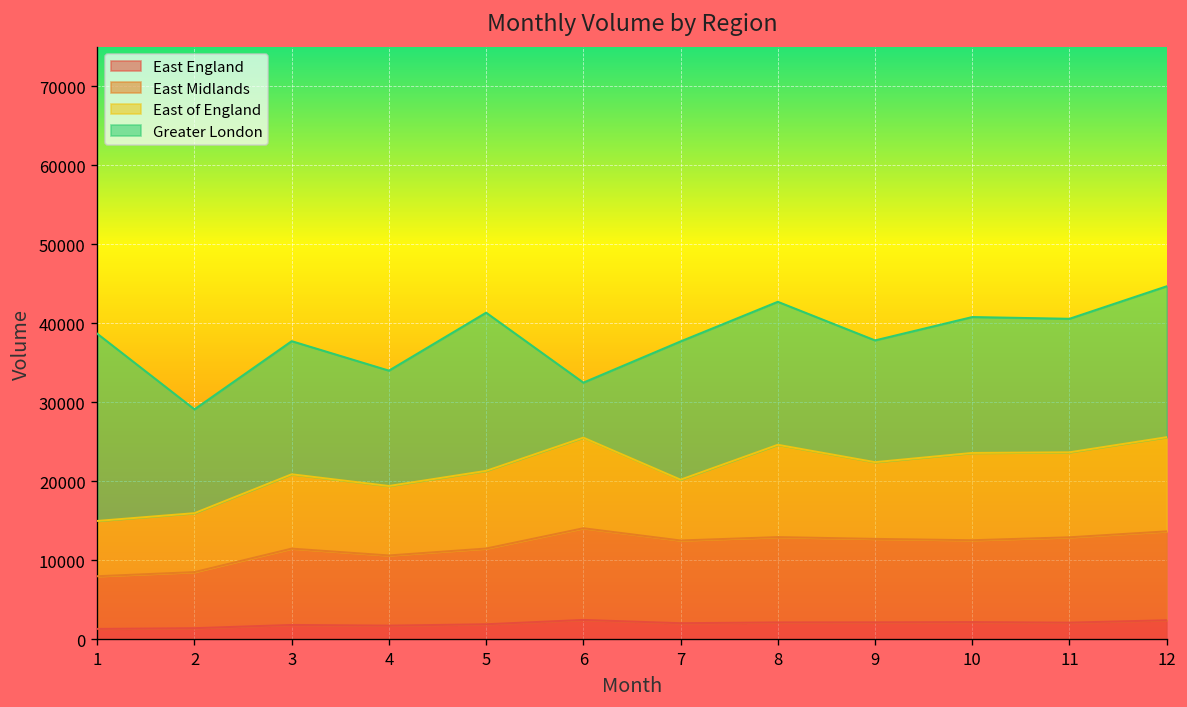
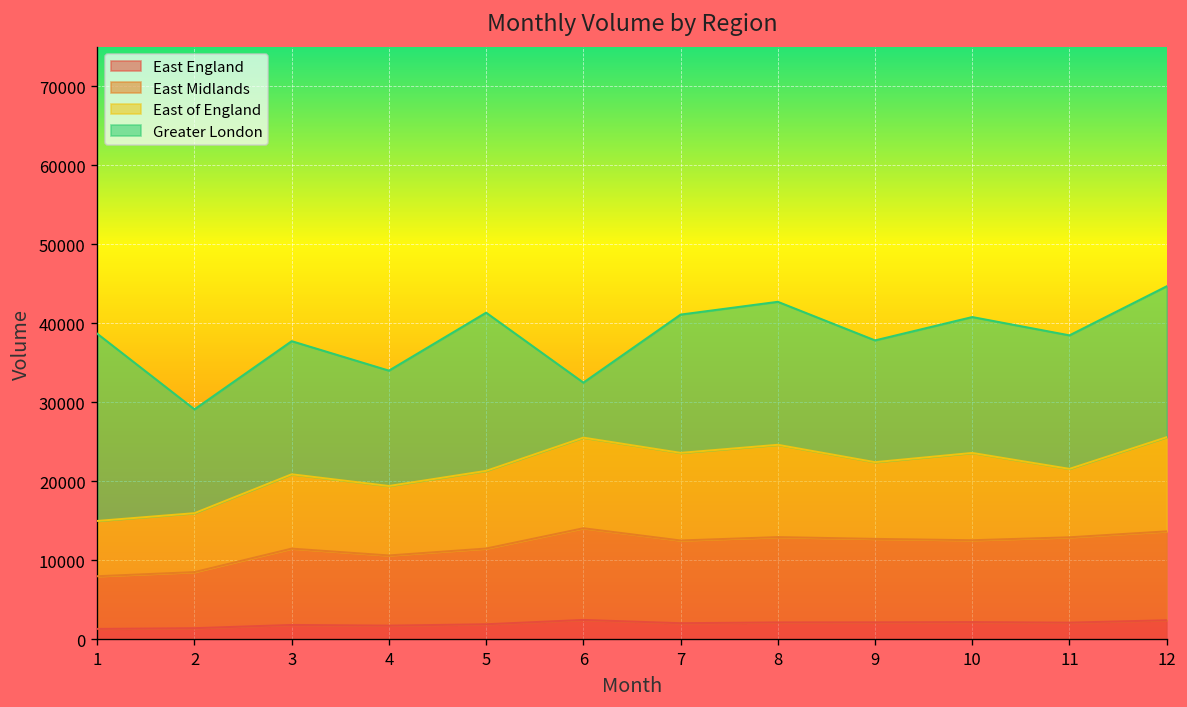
  {
    "East of England": {
      "1": 7000,
      "2": 7000,
      "3": 9000,
      "4": 9000,
      "5": 10000,
      "6": 11000,
-     "7": 8000,
+     "7": 11000,
      "8": 12000,
      "9": 10000,
      "10": 11000,
-     "11": 11000,
+     "11": 9000,
      "12": 12000
    },
    "Greater London": {
      "1": 24000,
      "2": 13000,
      "3": 17000,
      "4": 15000,
      "5": 20000,
      "6": 7000,
      "7": 18000,
      "8": 18000,
      "9": 15000,
      "10": 17000,
      "11": 17000,
      "12": 19000
    }
  }
